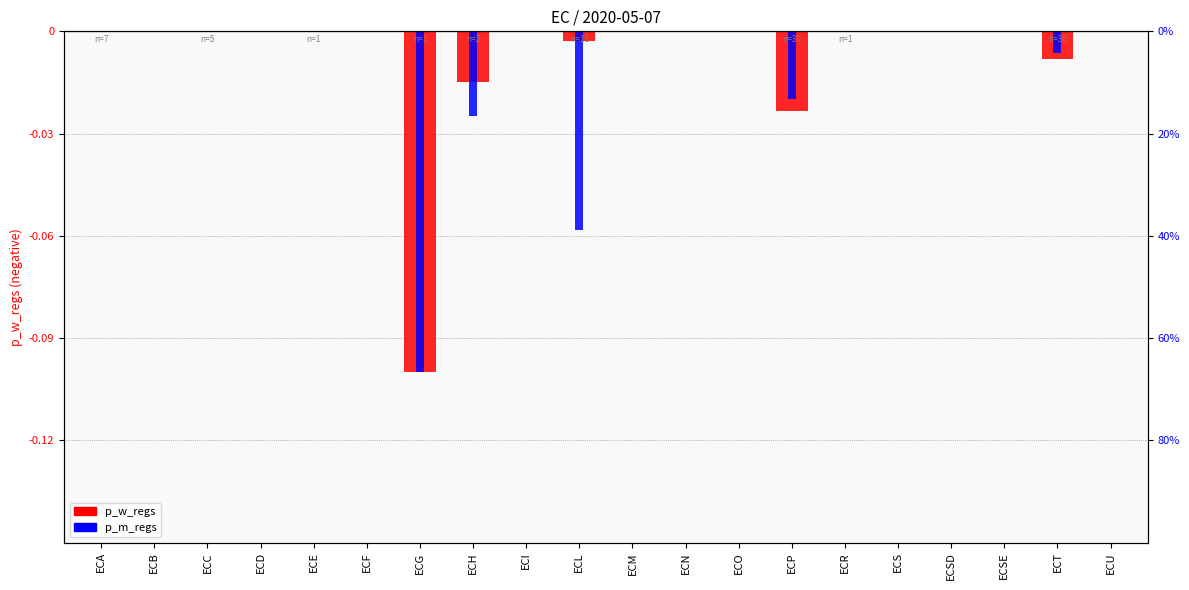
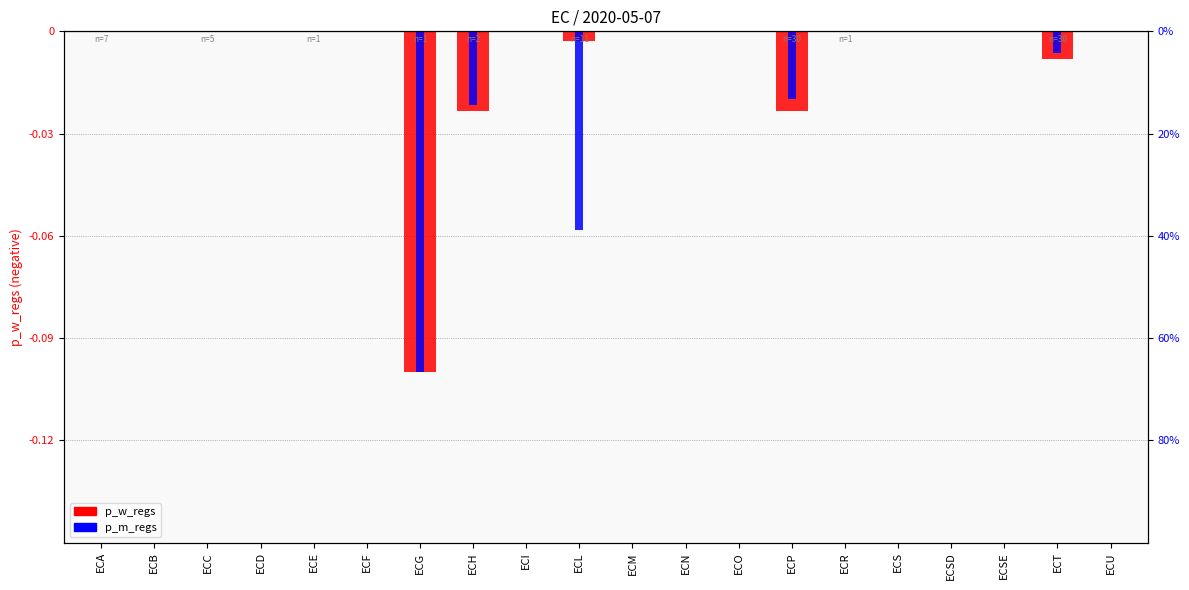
  {
    "p_w_regs": {
      "ECB": 0.000,
      "ECD": 0.000,
      "ECF": 0.000,
      "ECG": -0.100,
-     "ECH": -0.015,
+     "ECH": -0.023,
      "ECI": 0.000,
      "ECM": 0.000,
      "ECN": 0.000,
      "ECO": 0.000,
      "ECP": -0.023,
      "ECS": 0.000,
      "ECSD": 0.000,
      "ECSE": 0.000,
      "ECT": -0.008,
      "ECU": 0.000
    },
    "p_m_regs": {
      "ECB": 0.000,
      "ECD": 0.000,
      "ECF": 0.000,
-     "ECH": -0.025,
+     "ECH": -0.022,
      "ECI": 0.000,
      "ECL": -0.058,
      "ECM": 0.000,
      "ECN": 0.000,
      "ECO": 0.000,
      "ECS": 0.000,
      "ECSD": 0.000,
      "ECSE": 0.000,
      "ECU": 0.000
    }
  }
